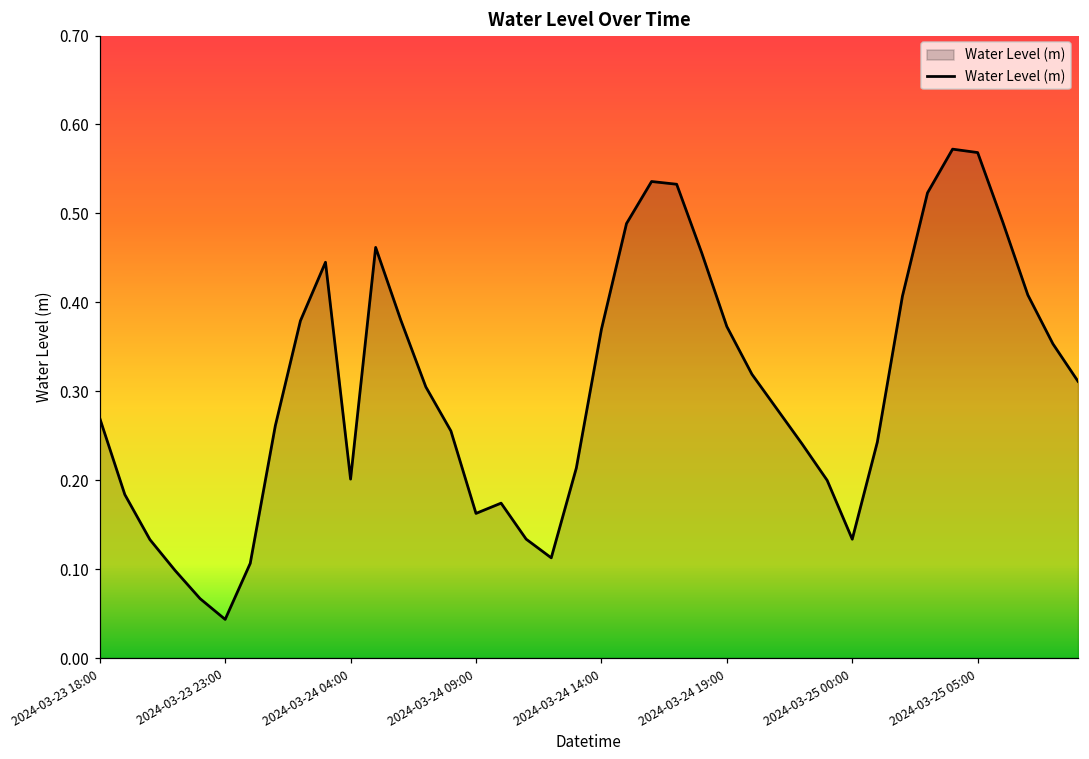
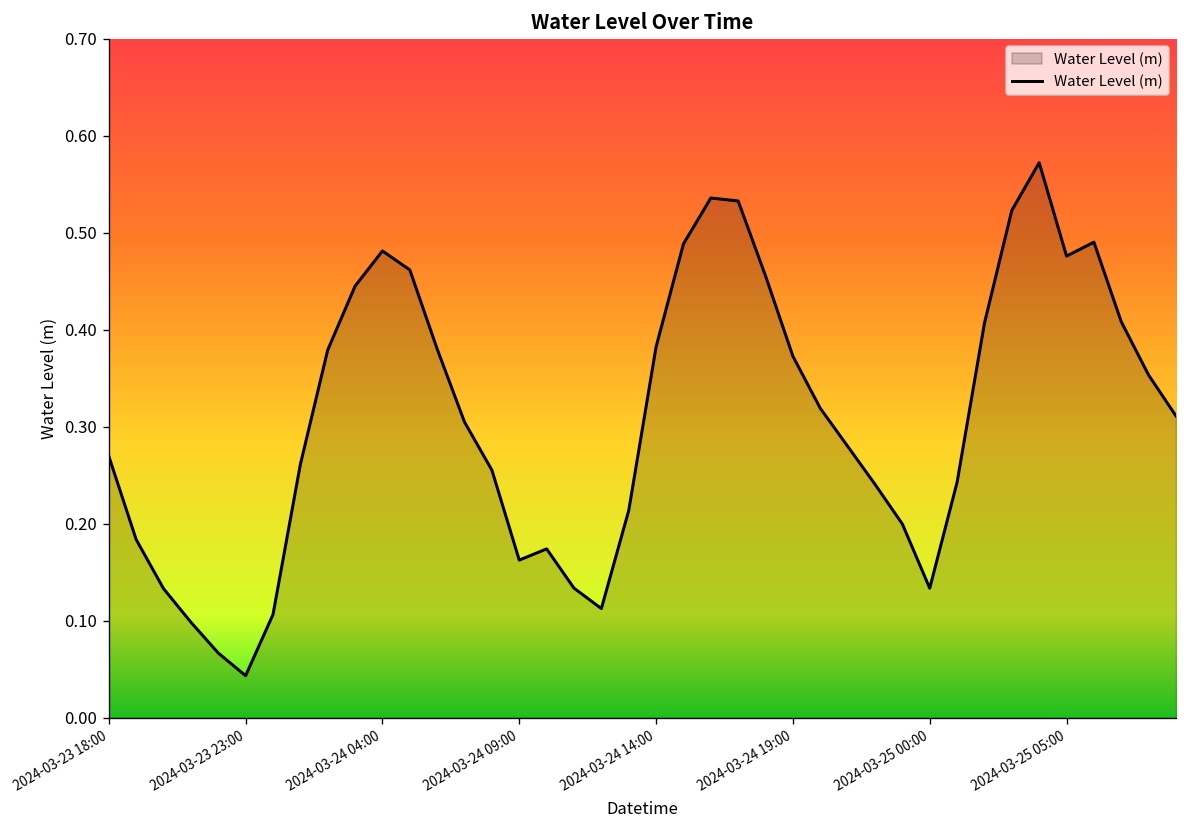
  {
    "2024-03-23 18:00": 0.27,
    "2024-03-23 23:00": 0.04,
-   "2024-03-24 04:00": 0.20,
+   "2024-03-24 04:00": 0.48,
    "2024-03-24 09:00": 0.16,
-   "2024-03-24 14:00": 0.37,
+   "2024-03-24 14:00": 0.38,
    "2024-03-24 19:00": 0.37,
    "2024-03-25 00:00": 0.13,
-   "2024-03-25 05:00": 0.57
+   "2024-03-25 05:00": 0.48
  }
